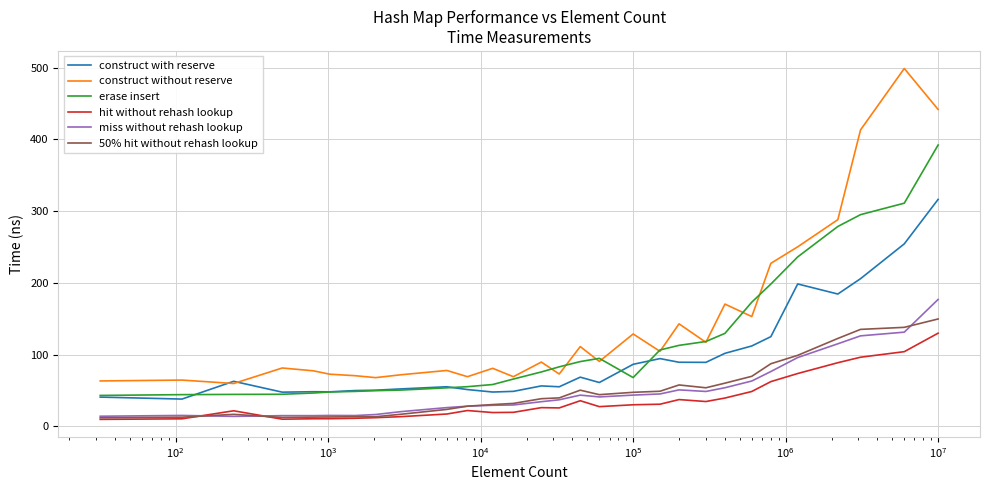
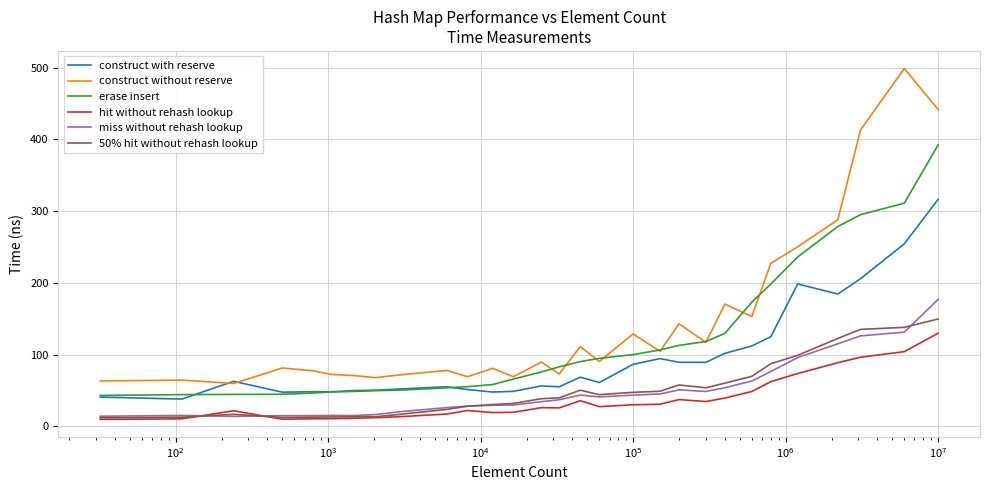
  {
    "construct with reserve": {
      "10^5": 90,
      "10^7": 320
    },
    "construct without reserve": {
      "10^5": 130,
      "10^7": 440
    },
    "erase insert": {
-     "10^5": 70,
+     "10^5": 100,
      "10^7": 390
    },
    "hit without rehash lookup": {
      "10^5": 30,
      "10^7": 130
    },
    "miss without rehash lookup": {
      "10^5": 40,
      "10^7": 180
    },
    "50% hit without rehash lookup": {
      "10^5": 50,
      "10^7": 150
    }
  }
